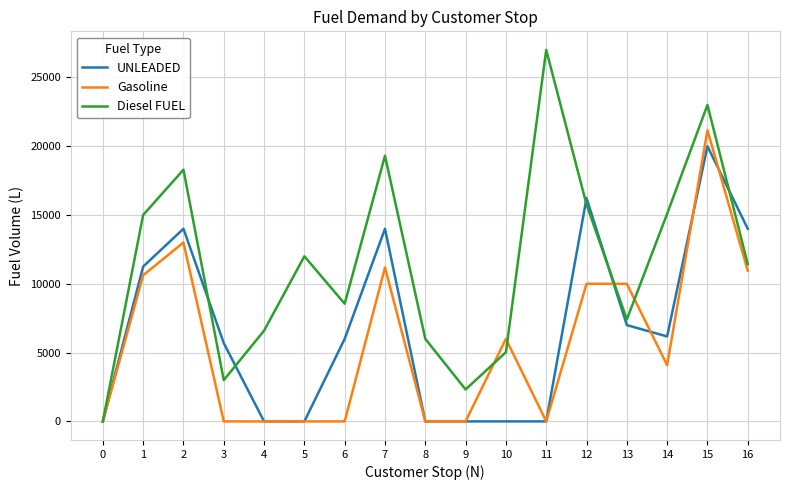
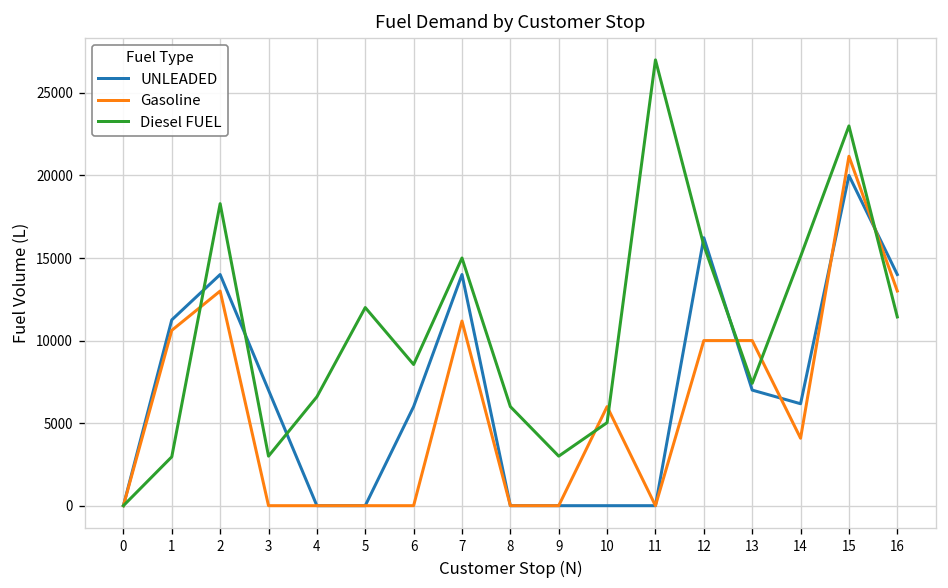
  {
    "UNLEADED": {
      "1": 11300,
      "2": 14000,
-     "3": 5700,
+     "3": 7000,
      "6": 6000,
      "7": 14000,
      "10": 0,
      "12": 16200,
      "13": 7000,
      "14": 6200,
      "15": 20000,
      "16": 14000
    },
    "Gasoline": {
      "1": 10600,
      "2": 13000,
      "3": 0,
      "6": 0,
      "7": 11200,
      "10": 6000,
      "12": 10000,
      "13": 10000,
      "14": 4100,
      "15": 21200,
-     "16": 11000
+     "16": 13000
    },
    "Diesel FUEL": {
-     "1": 15000,
+     "1": 3000,
      "2": 18300,
      "3": 3000,
      "4": 6600,
      "5": 12000,
      "6": 8600,
-     "7": 19300,
+     "7": 15000,
      "8": 6000,
-     "9": 2300,
+     "9": 3000,
      "10": 5000,
      "11": 27000,
      "12": 15800,
      "13": 7400,
      "14": 15100,
      "15": 23000,
      "16": 11400
    }
  }
